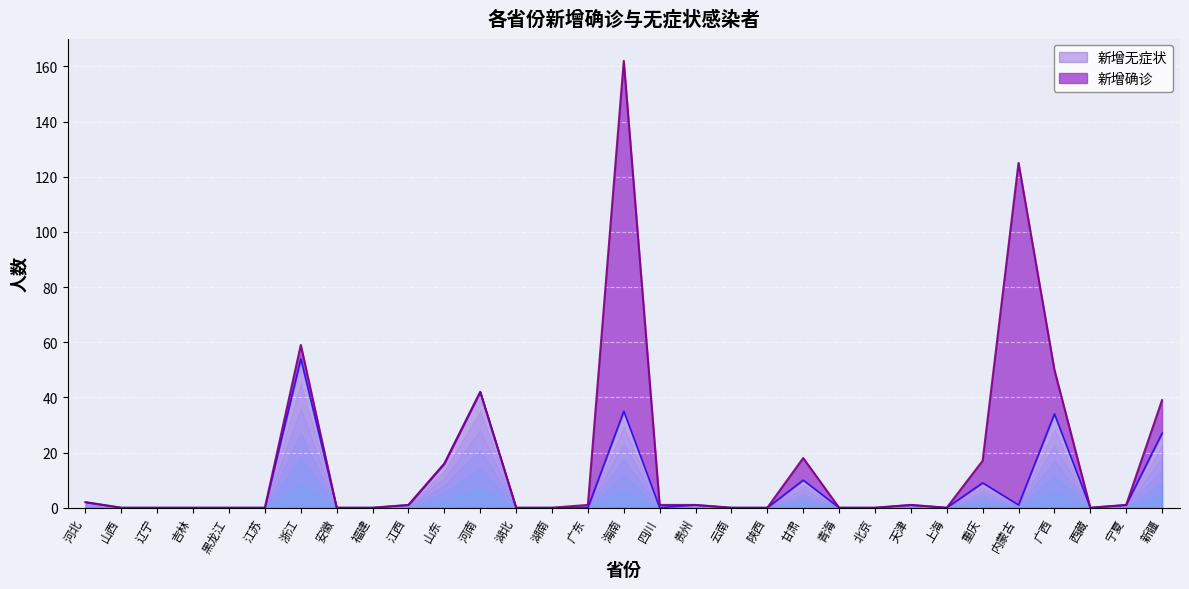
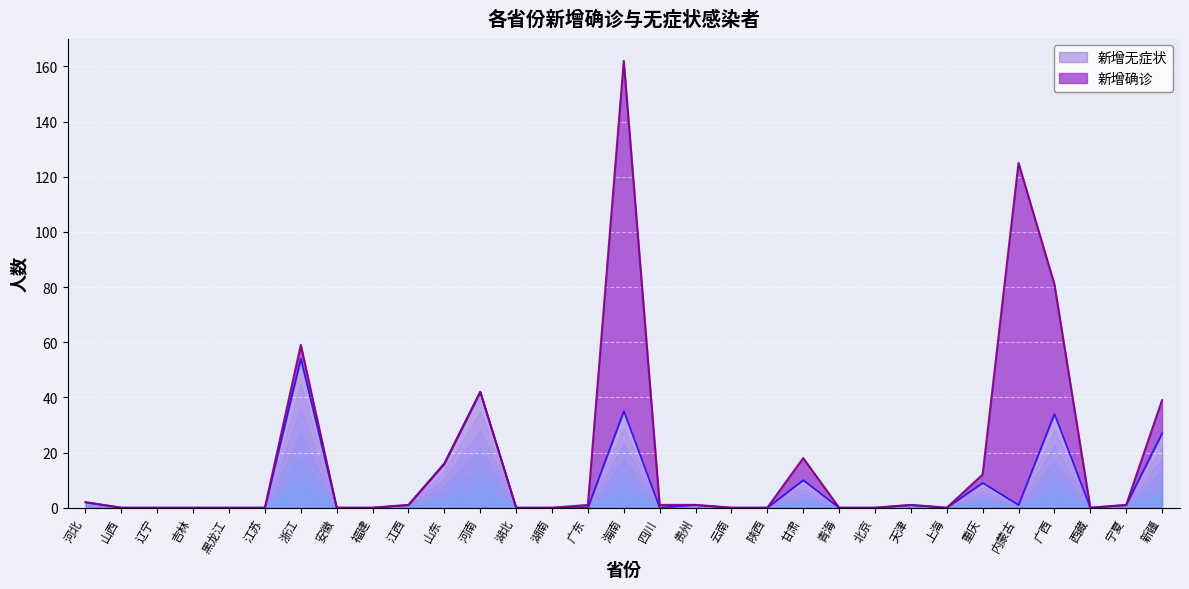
  {
    "新增确诊": {
      "浙江": 5,
      "广东": 1,
      "海南": 127,
      "四川": 1,
      "甘肃": 8,
-     "重庆": 8,
+     "重庆": 3,
      "内蒙古": 124,
-     "广西": 16,
+     "广西": 47,
      "新疆": 12
    }
  }
